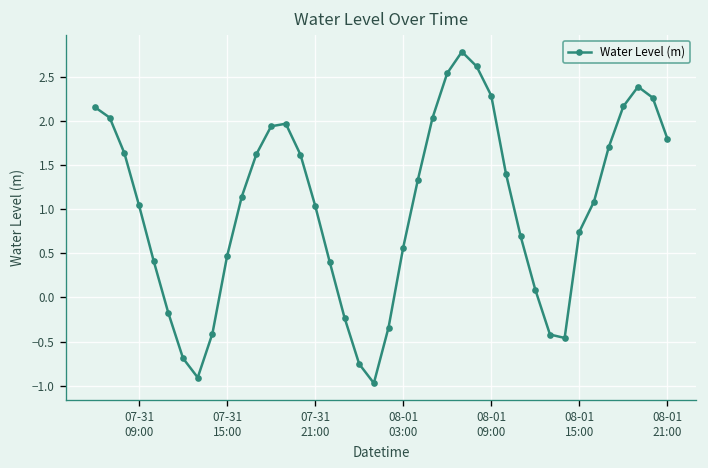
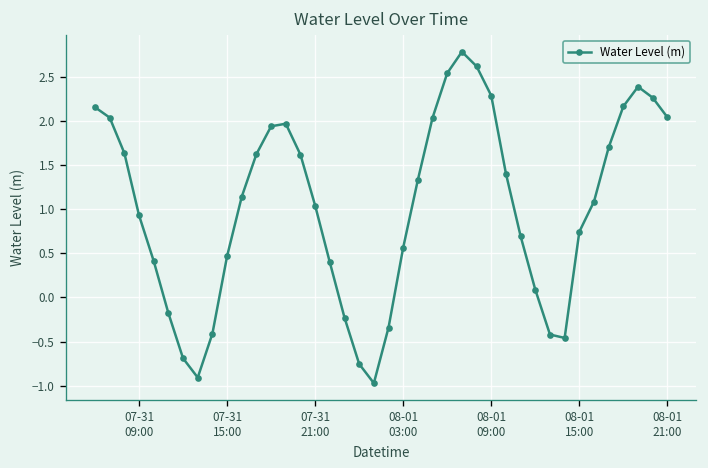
  {
-   "07-31 09:00": 1.0,
+   "07-31 09:00": 0.9,
    "07-31 15:00": 0.5,
    "07-31 21:00": 1.0,
    "08-01 03:00": 0.6,
    "08-01 09:00": 2.3,
    "08-01 15:00": 0.7,
-   "08-01 21:00": 1.8
+   "08-01 21:00": 2.0
  }
